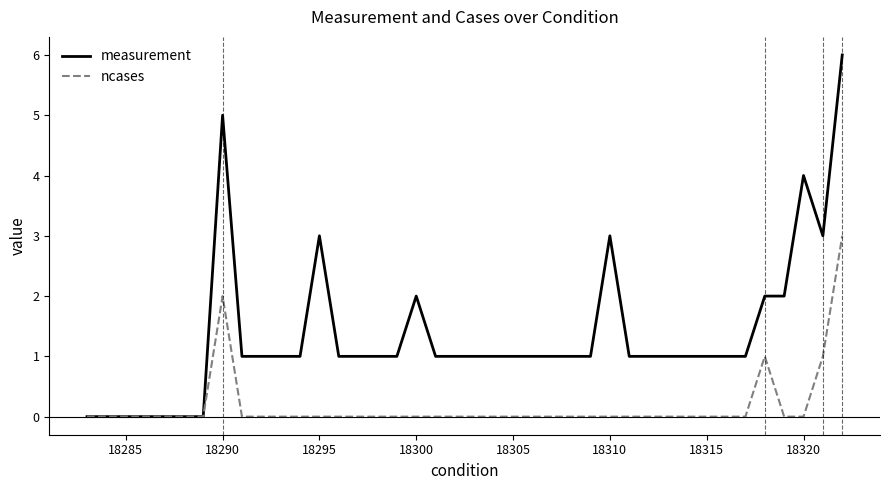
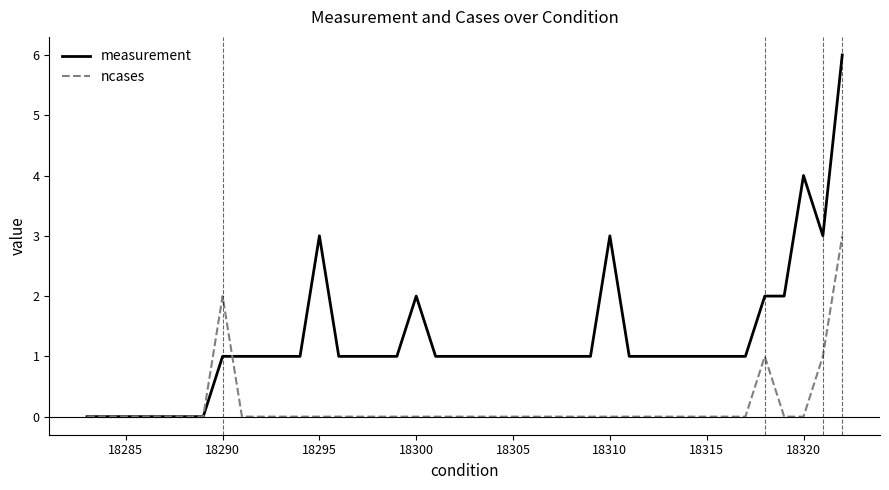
  {
    "measurement": {
-     "18290": 5,
+     "18290": 1,
      "18295": 3,
      "18300": 2,
      "18305": 1,
      "18310": 3,
      "18315": 1,
      "18320": 4
    },
    "ncases": {
      "18290": 2,
      "18295": 0,
      "18300": 0,
      "18305": 0,
      "18310": 0,
      "18315": 0,
      "18320": 0
    }
  }
